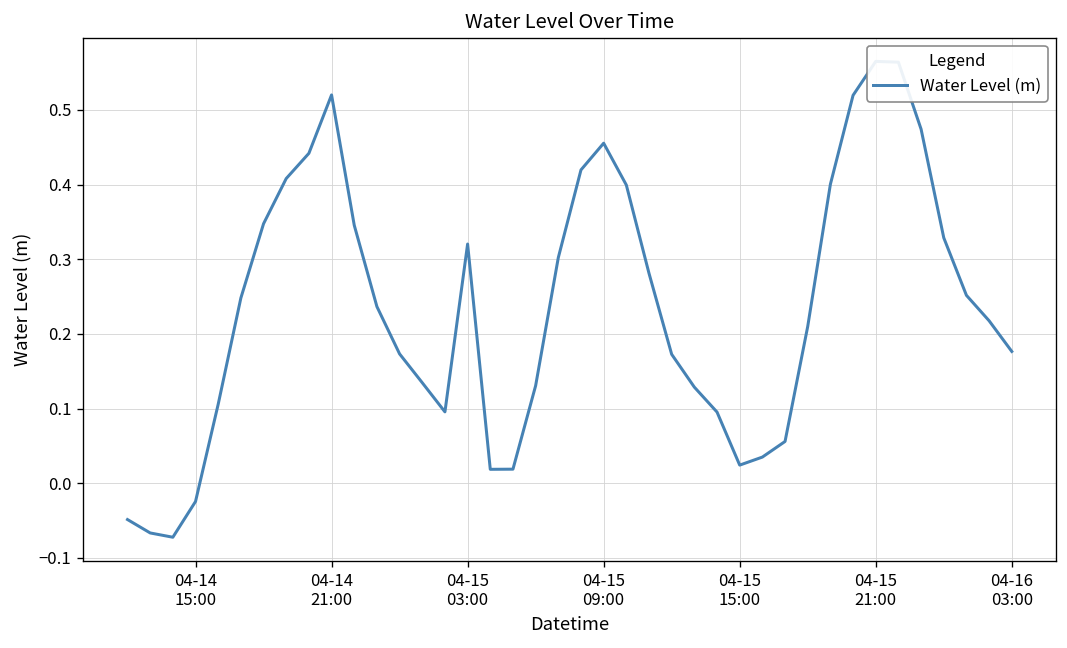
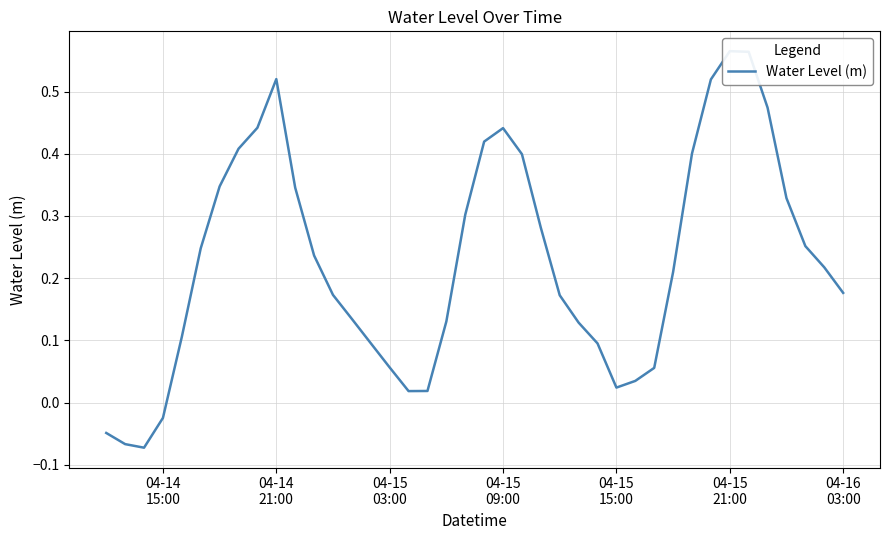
  {
    "04-14 15:00": -0.02,
    "04-14 21:00": 0.52,
-   "04-15 03:00": 0.32,
-   "04-15 09:00": 0.46,
+   "04-15 03:00": 0.06,
+   "04-15 09:00": 0.44,
    "04-15 15:00": 0.02,
    "04-16 03:00": 0.18
  }
